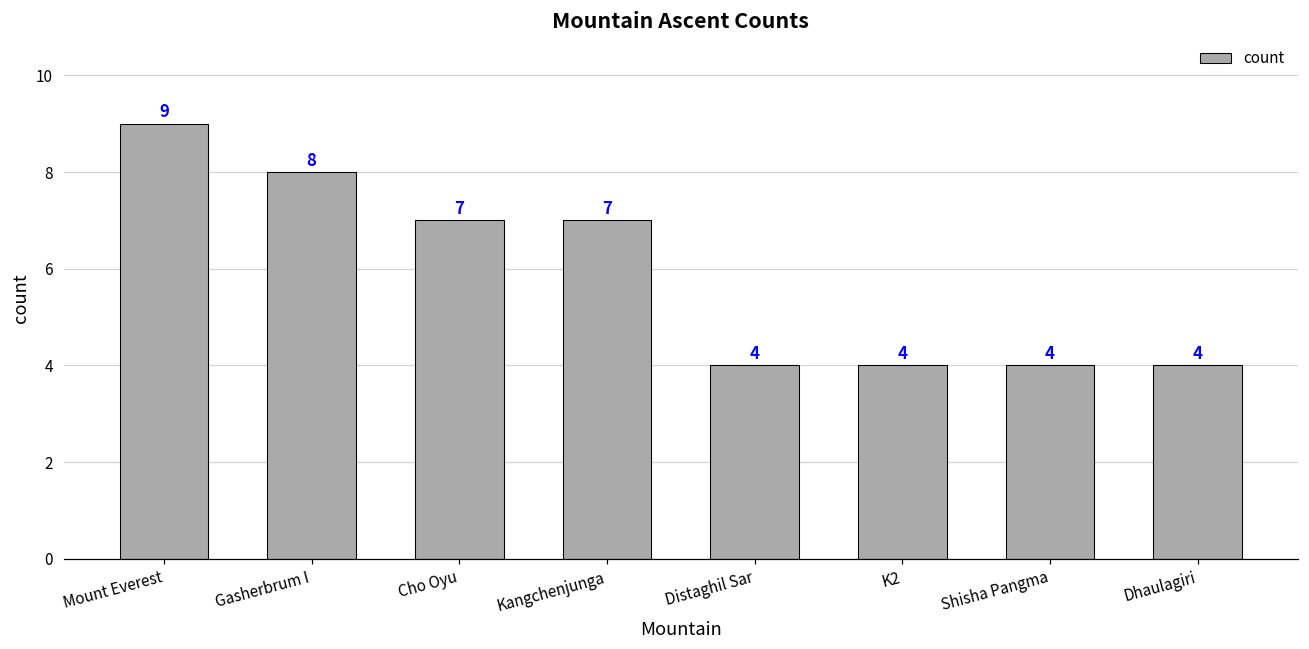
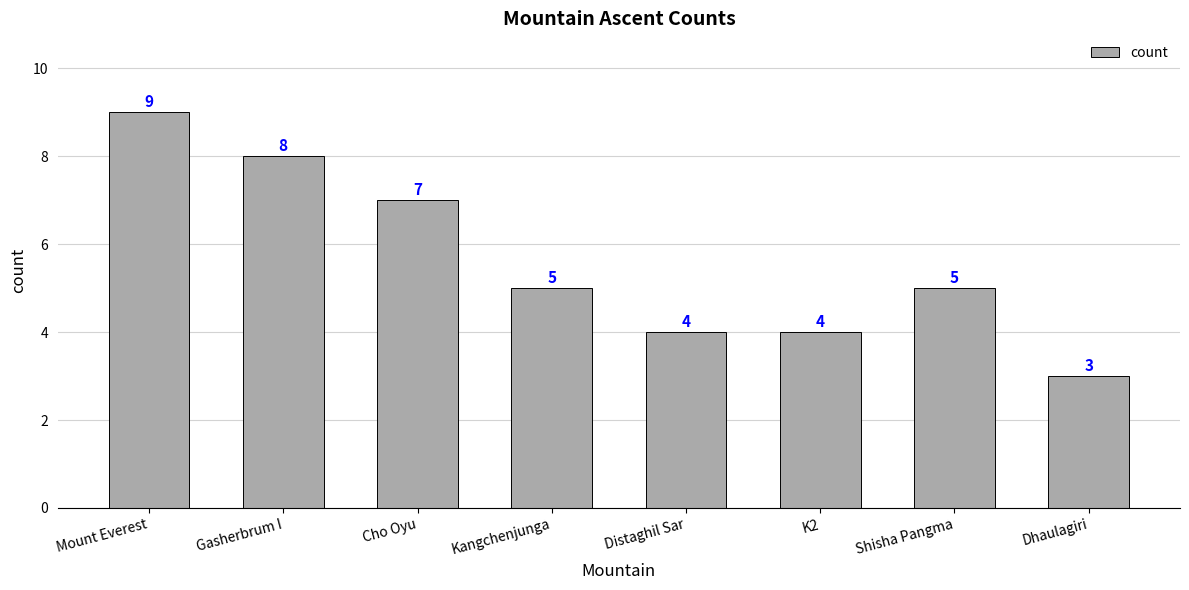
  {
    "Mount Everest": 9,
    "Gasherbrum I": 8,
    "Cho Oyu": 7,
-   "Kangchenjunga": 7,
+   "Kangchenjunga": 5,
    "Distaghil Sar": 4,
    "K2": 4,
-   "Shisha Pangma": 4,
-   "Dhaulagiri": 4
+   "Shisha Pangma": 5,
+   "Dhaulagiri": 3
  }
